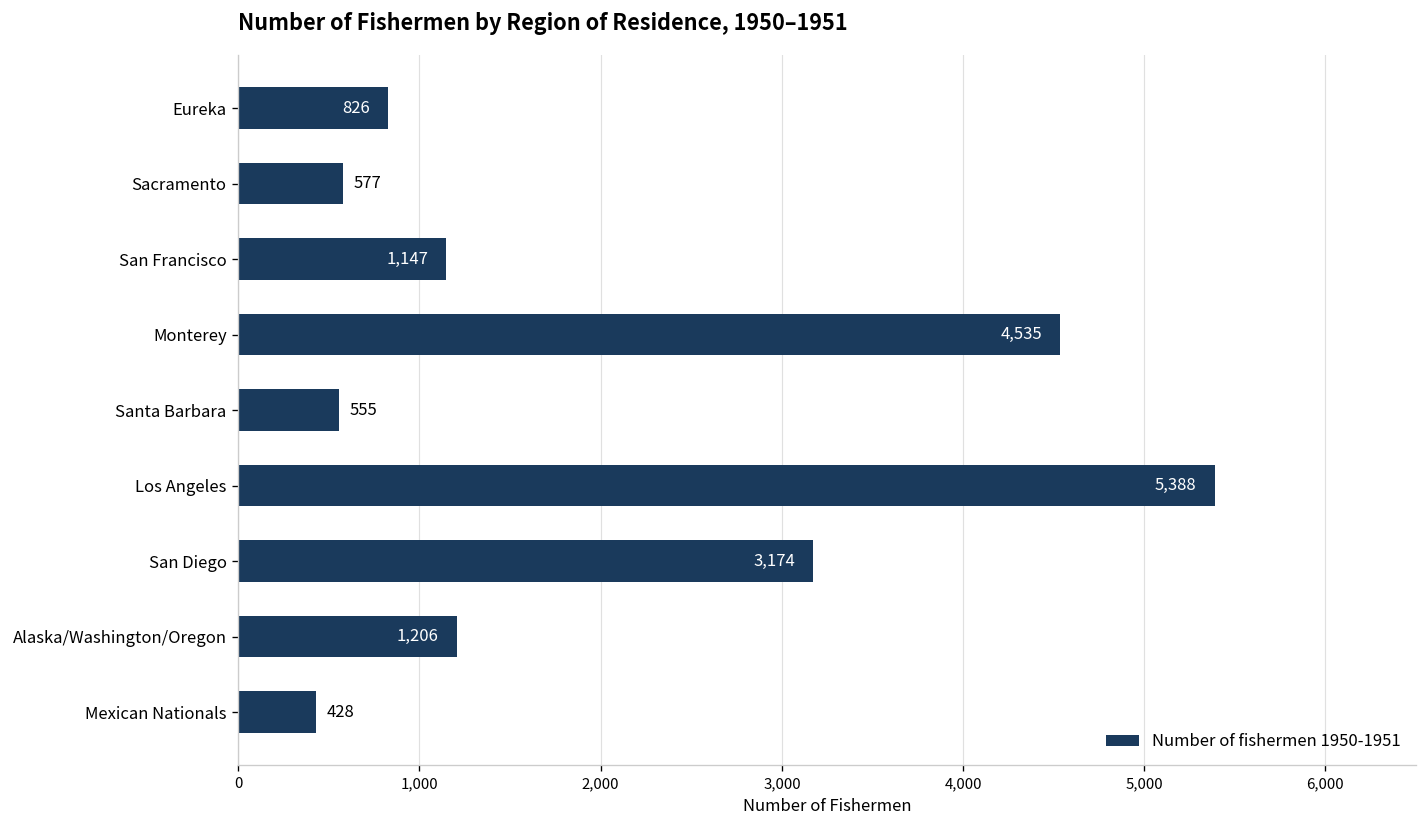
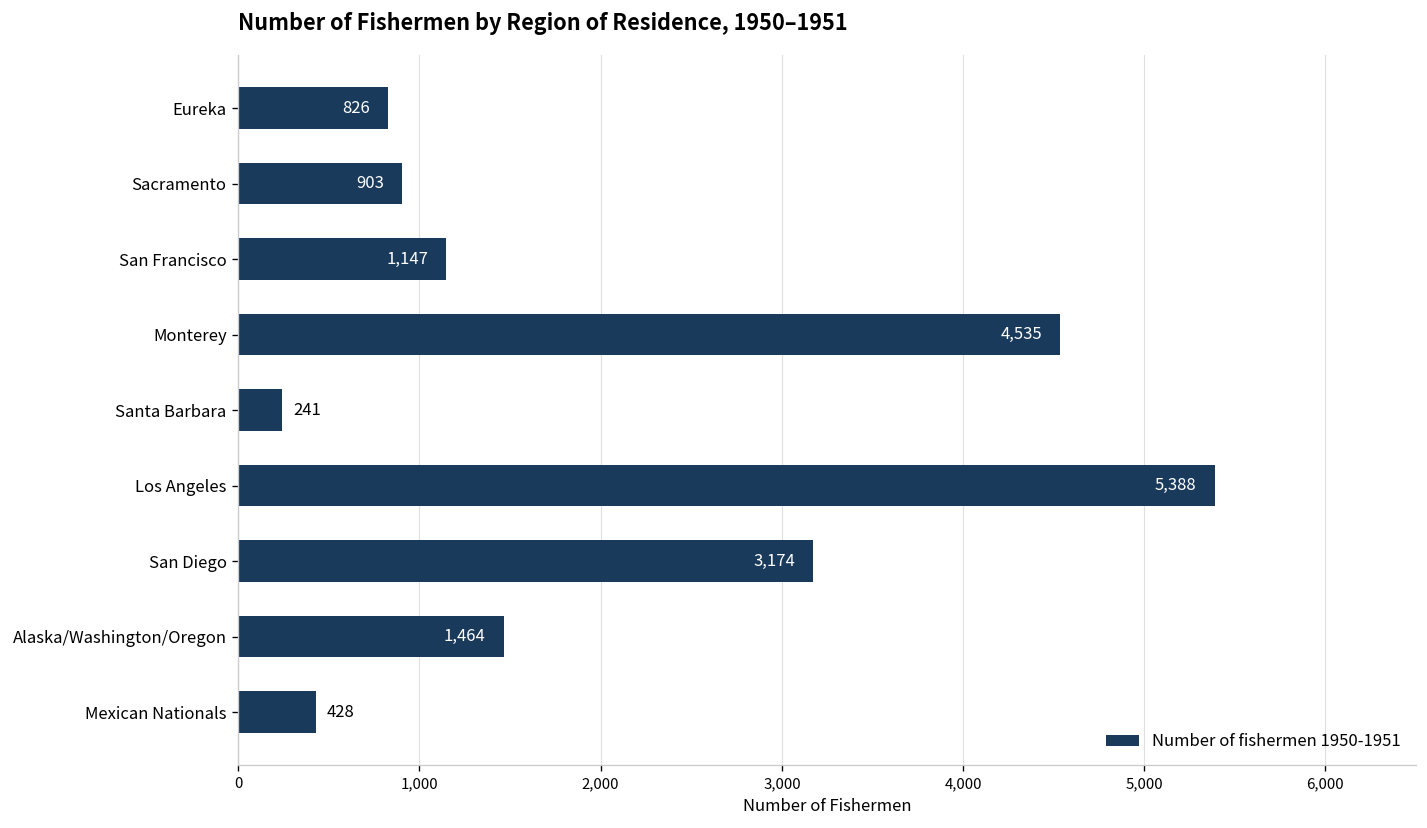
  {
    "Eureka": "826",
-   "Sacramento": "577",
+   "Sacramento": "903",
    "San Francisco": "1,147",
    "Monterey": "4,535",
-   "Santa Barbara": "555",
+   "Santa Barbara": "241",
    "Los Angeles": "5,388",
    "San Diego": "3,174",
-   "Alaska/Washington/Oregon": "1,206",
+   "Alaska/Washington/Oregon": "1,464",
    "Mexican Nationals": "428"
  }
